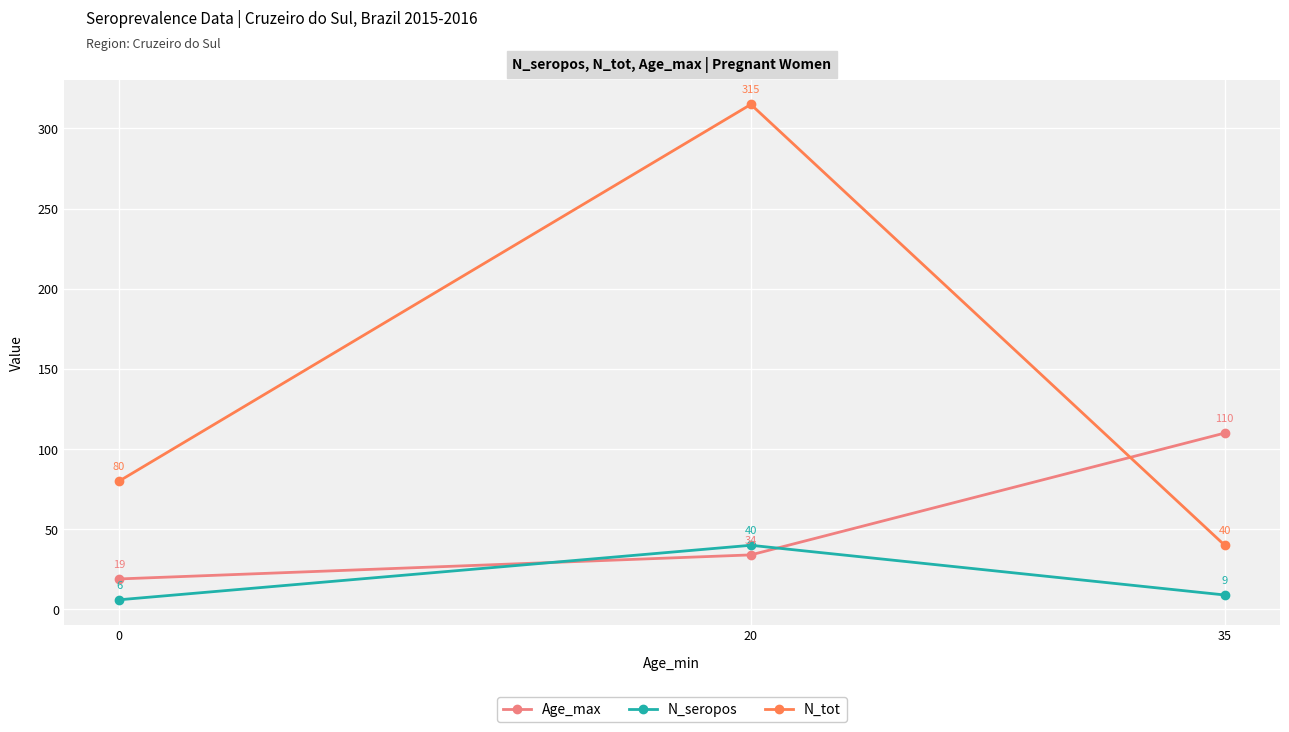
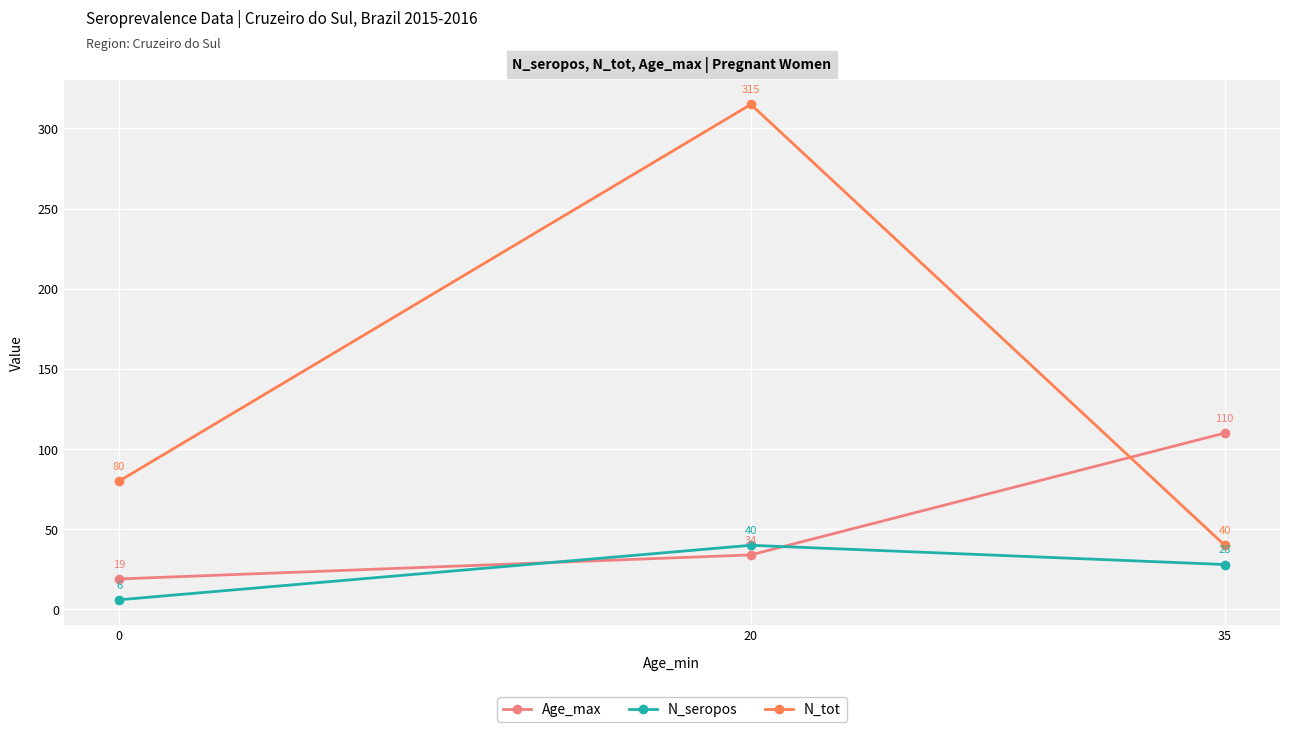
  {
    "N_seropos": {
      "20": 40,
-     "35": 9
+     "35": 28
    }
  }
